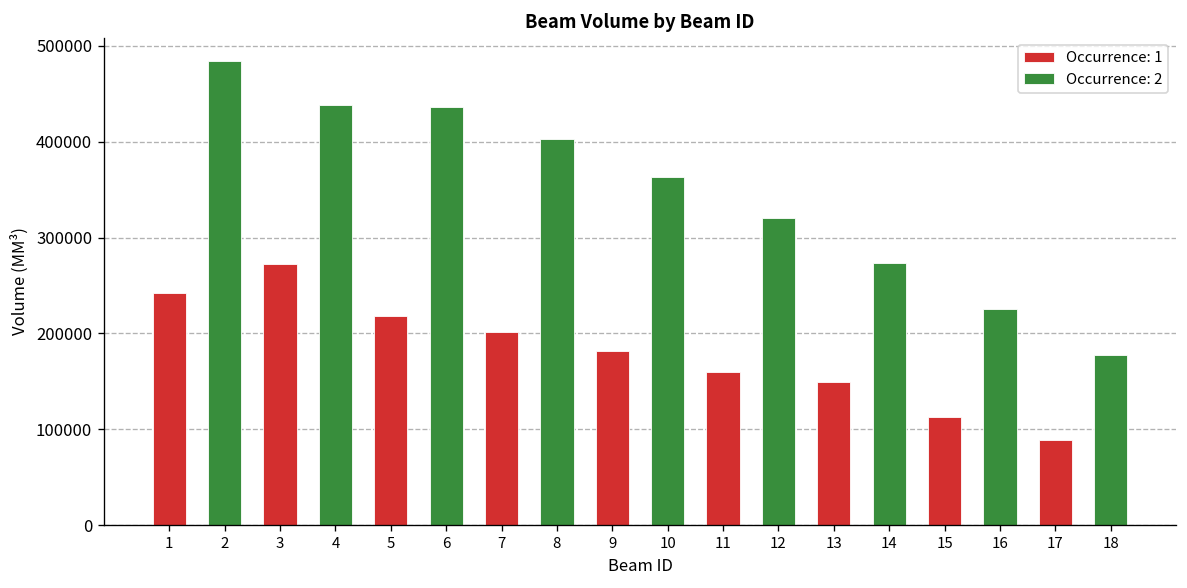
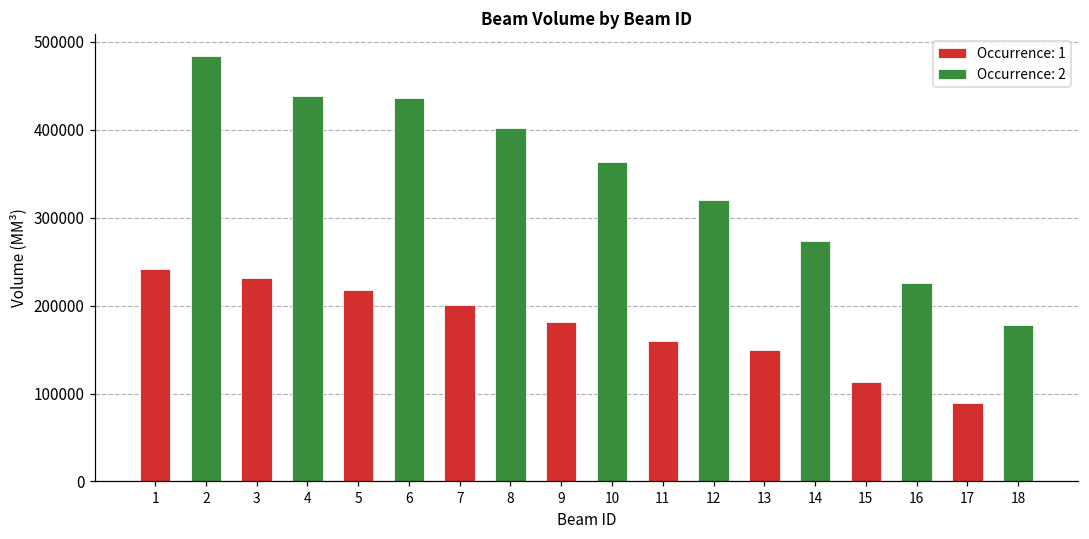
  {
    "Occurrence: 1": {
      "1": 240000,
-     "3": 270000,
+     "3": 230000,
      "5": 220000,
      "7": 200000,
      "9": 180000,
      "11": 160000,
      "13": 150000,
      "15": 110000,
      "17": 90000
    },
    "Occurrence: 2": {
      "2": 480000,
      "4": 440000,
      "6": 440000,
      "8": 400000,
      "10": 360000,
      "12": 320000,
      "14": 270000,
      "16": 230000,
      "18": 180000
    }
  }
